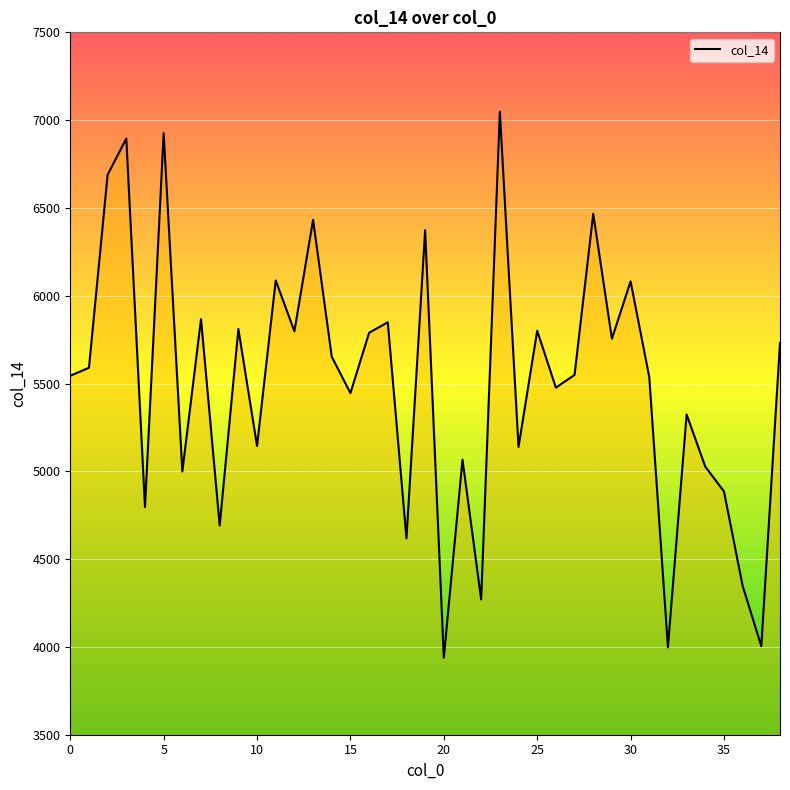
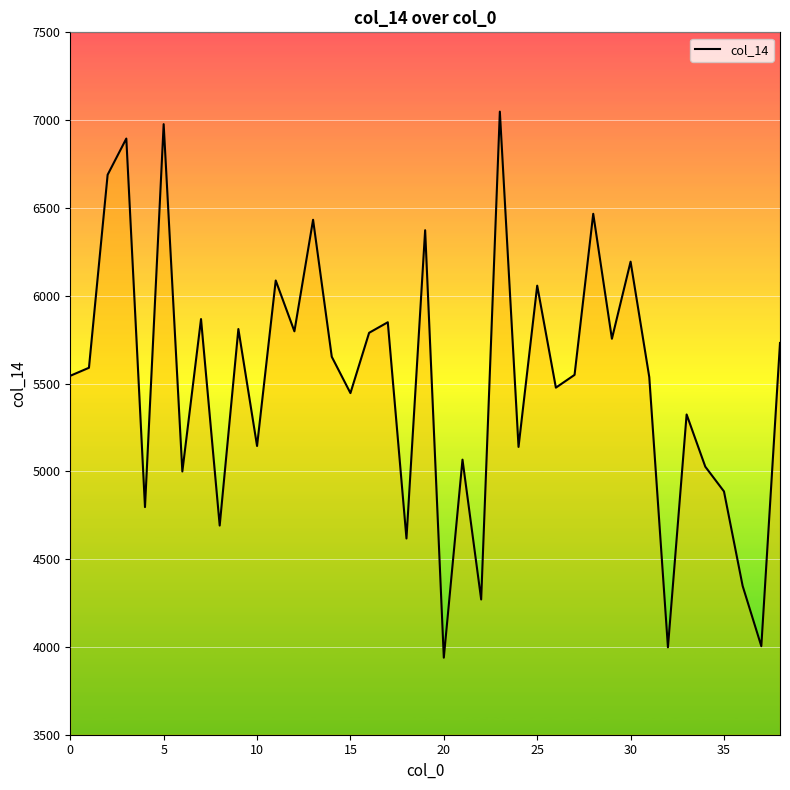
  {
    "0": 5540,
-   "5": 6930,
+   "5": 6980,
    "10": 5140,
    "15": 5450,
    "20": 3940,
-   "25": 5800,
-   "30": 6080,
+   "25": 6060,
+   "30": 6190,
    "35": 4890
  }
